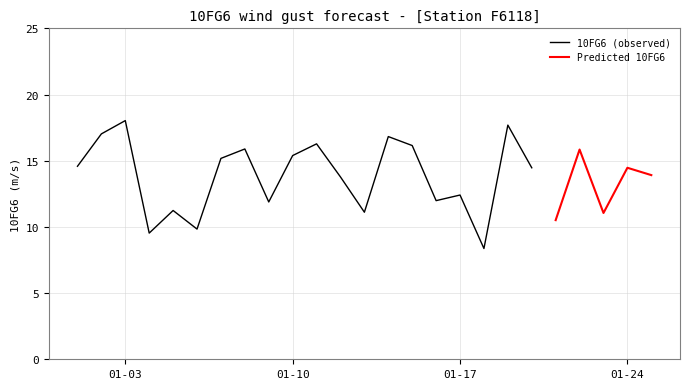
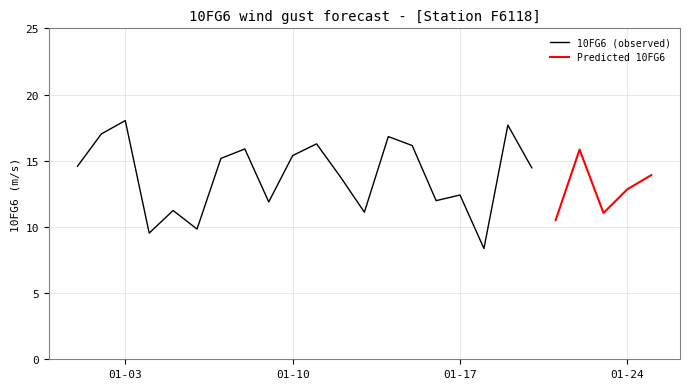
  {
    "10FG6 (observed)": {
      "01-03": 18.0,
      "01-10": 15.4,
      "01-17": 12.4
    },
    "Predicted 10FG6": {
-     "01-24": 14.5
+     "01-24": 12.8
    }
  }
